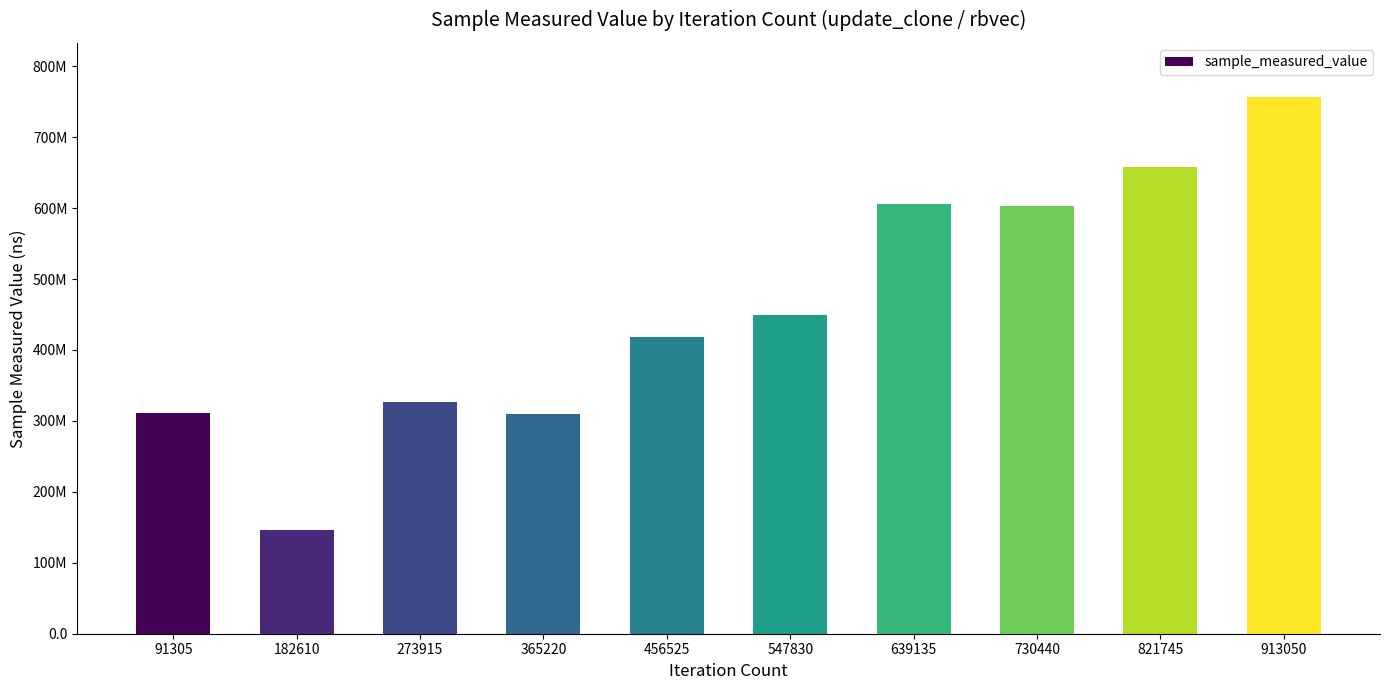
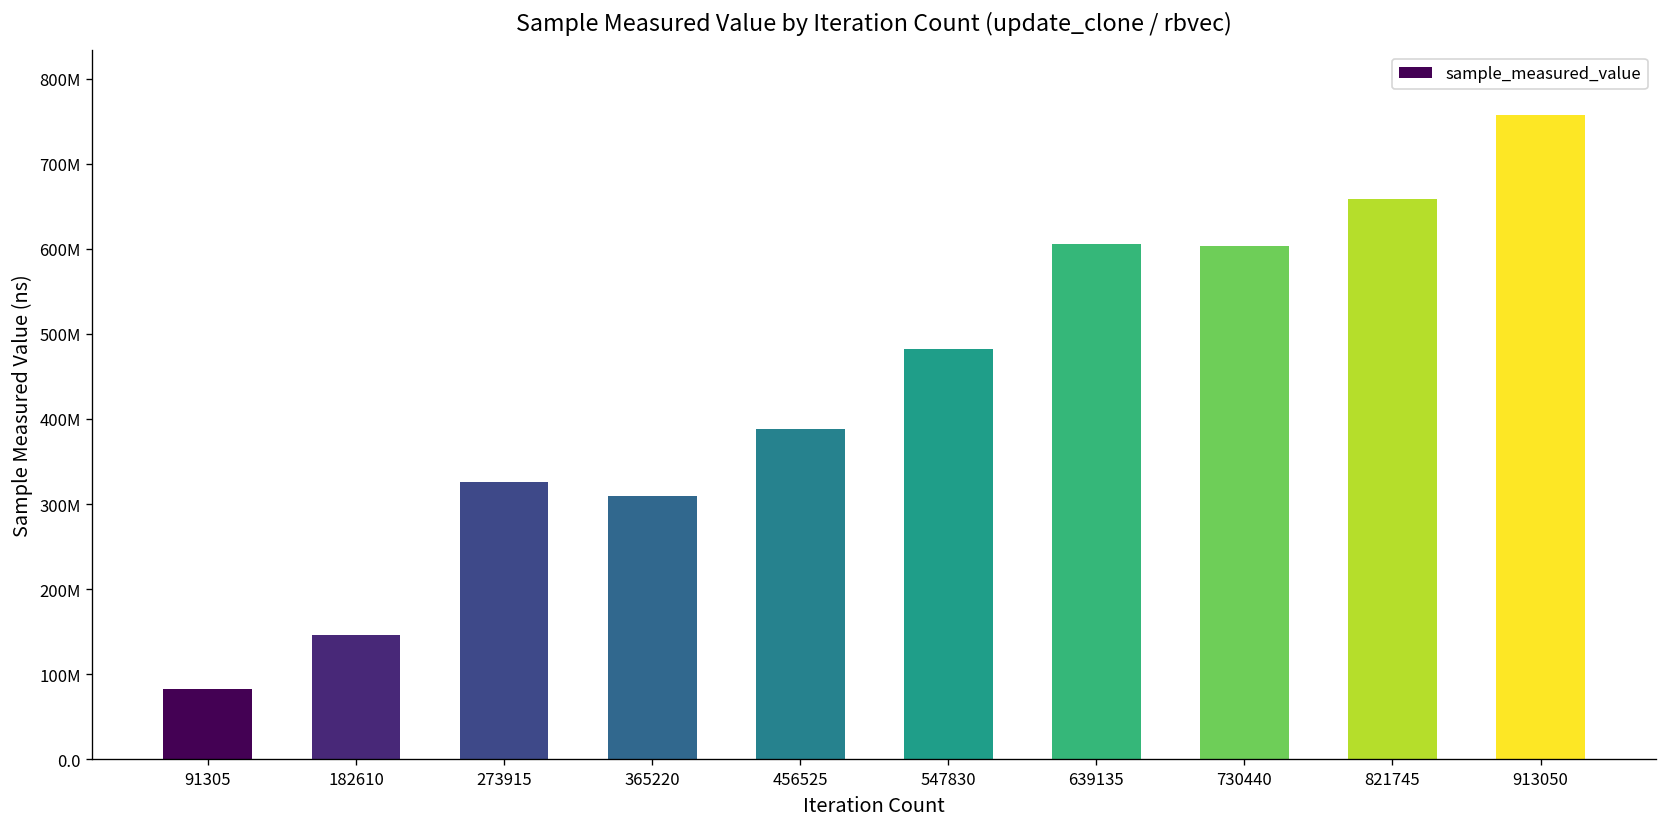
  {
-   "91305": 310000000,
+   "91305": 80000000,
    "182610": 150000000,
    "273915": 330000000,
    "365220": 310000000,
-   "456525": 420000000,
-   "547830": 450000000,
+   "456525": 390000000,
+   "547830": 480000000,
    "639135": 610000000,
    "730440": 600000000,
    "821745": 660000000,
    "913050": 760000000
  }
